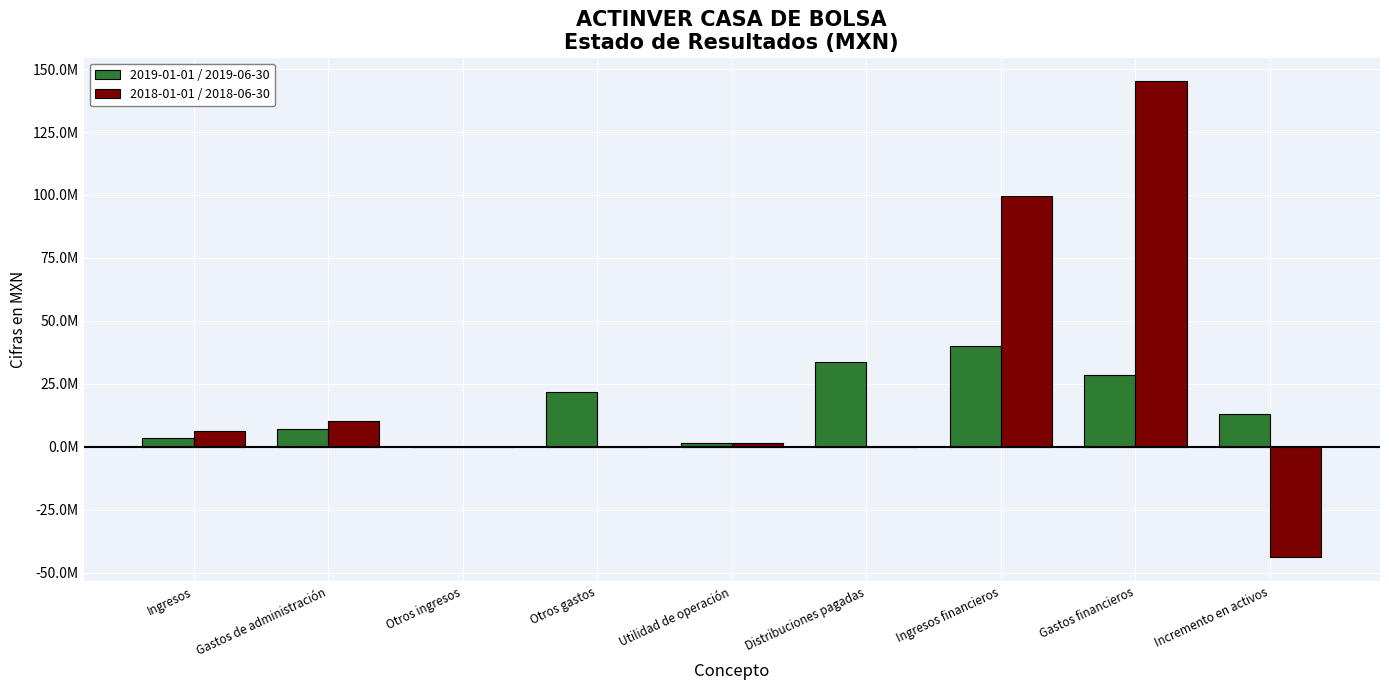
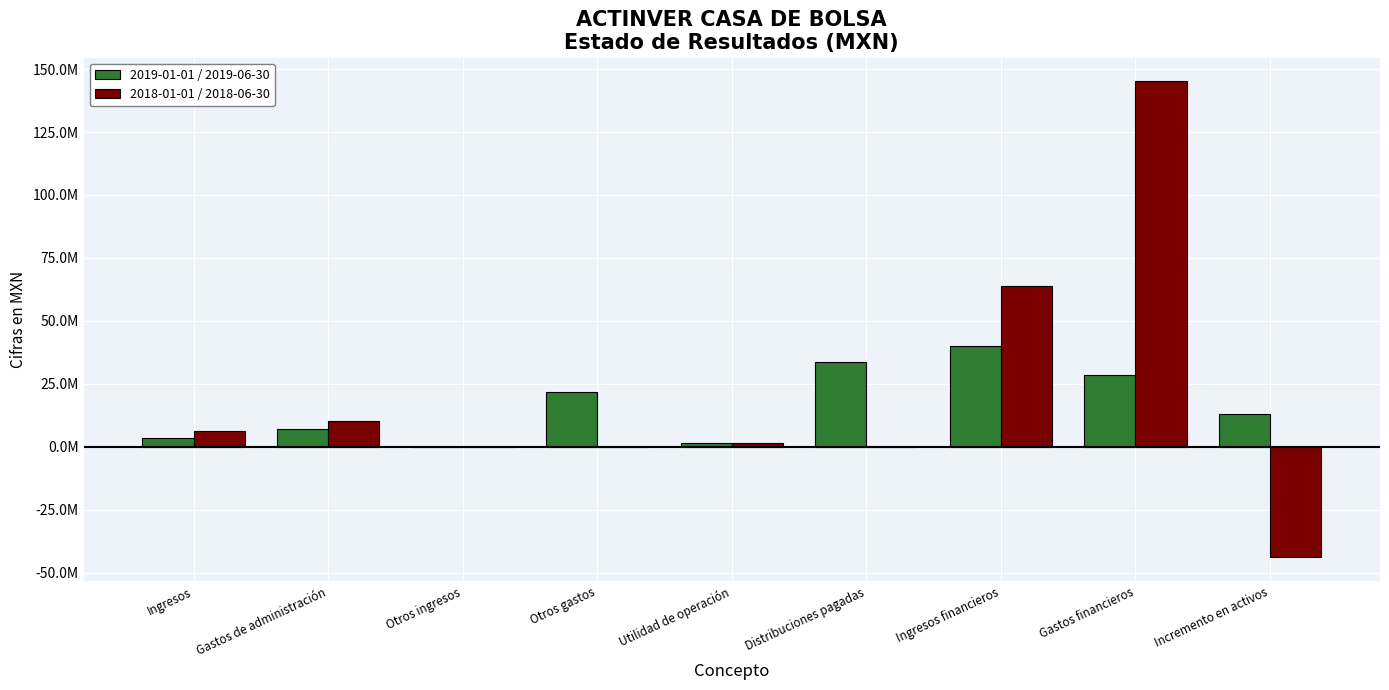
  {
    "2019-01-01 / 2019-06-30": {
      "Ingresos": 4000000,
      "Gastos de administración": 7000000,
      "Otros ingresos": 0,
      "Otros gastos": 22000000,
      "Utilidad de operación": 2000000,
      "Distribuciones pagadas": 34000000,
      "Ingresos financieros": 40000000,
      "Gastos financieros": 29000000,
      "Incremento en activos": 13000000
    },
    "2018-01-01 / 2018-06-30": {
      "Ingresos": 6000000,
      "Gastos de administración": 10000000,
      "Otros ingresos": 0,
      "Otros gastos": 0,
      "Utilidad de operación": 2000000,
      "Distribuciones pagadas": 0,
-     "Ingresos financieros": 100000000,
+     "Ingresos financieros": 64000000,
      "Gastos financieros": 145000000,
      "Incremento en activos": -44000000
    }
  }
